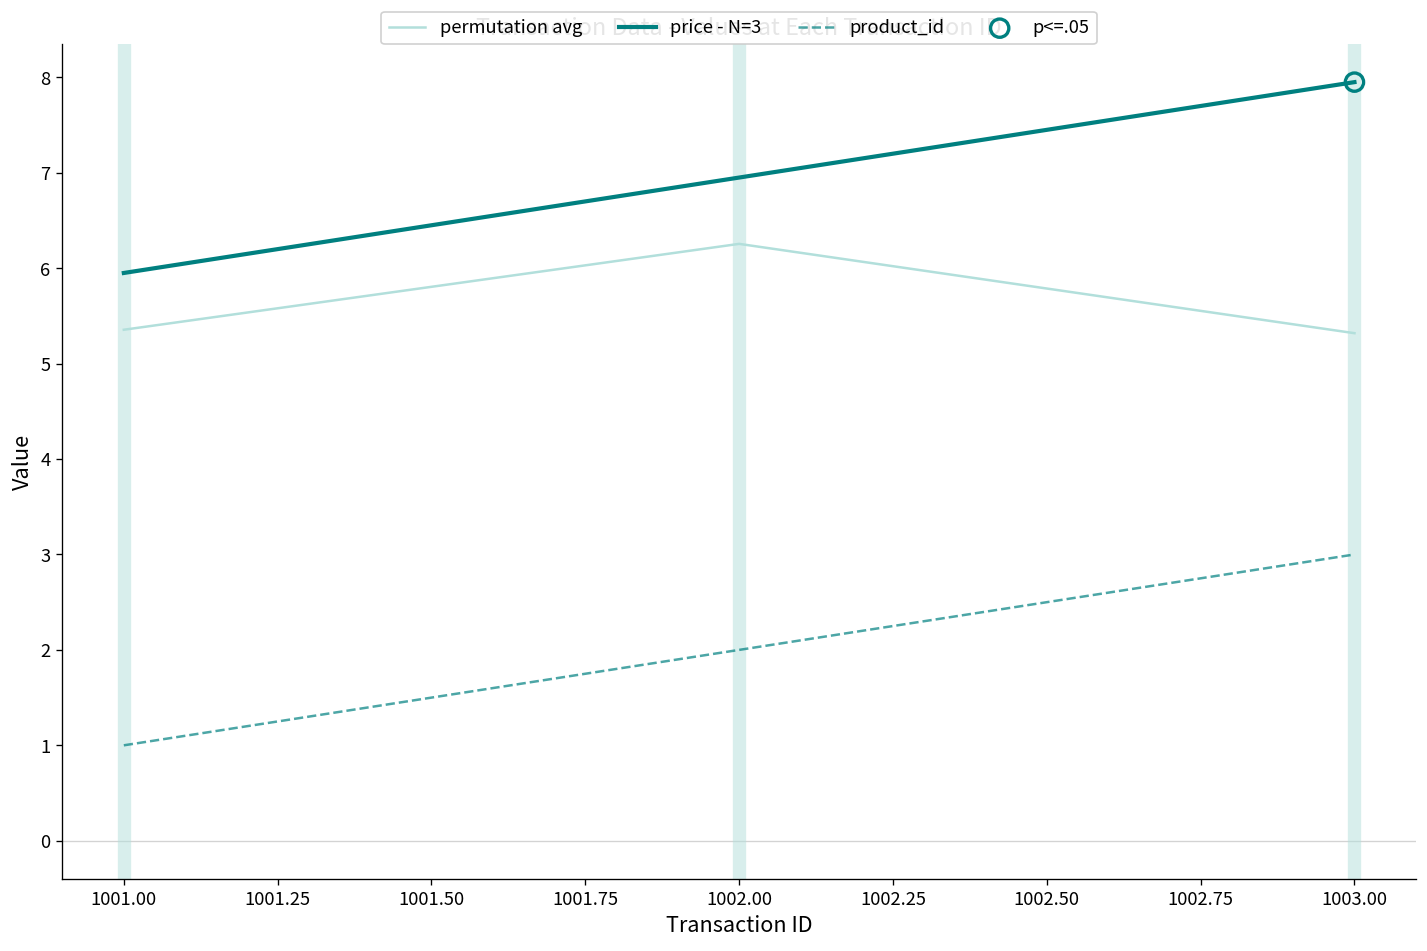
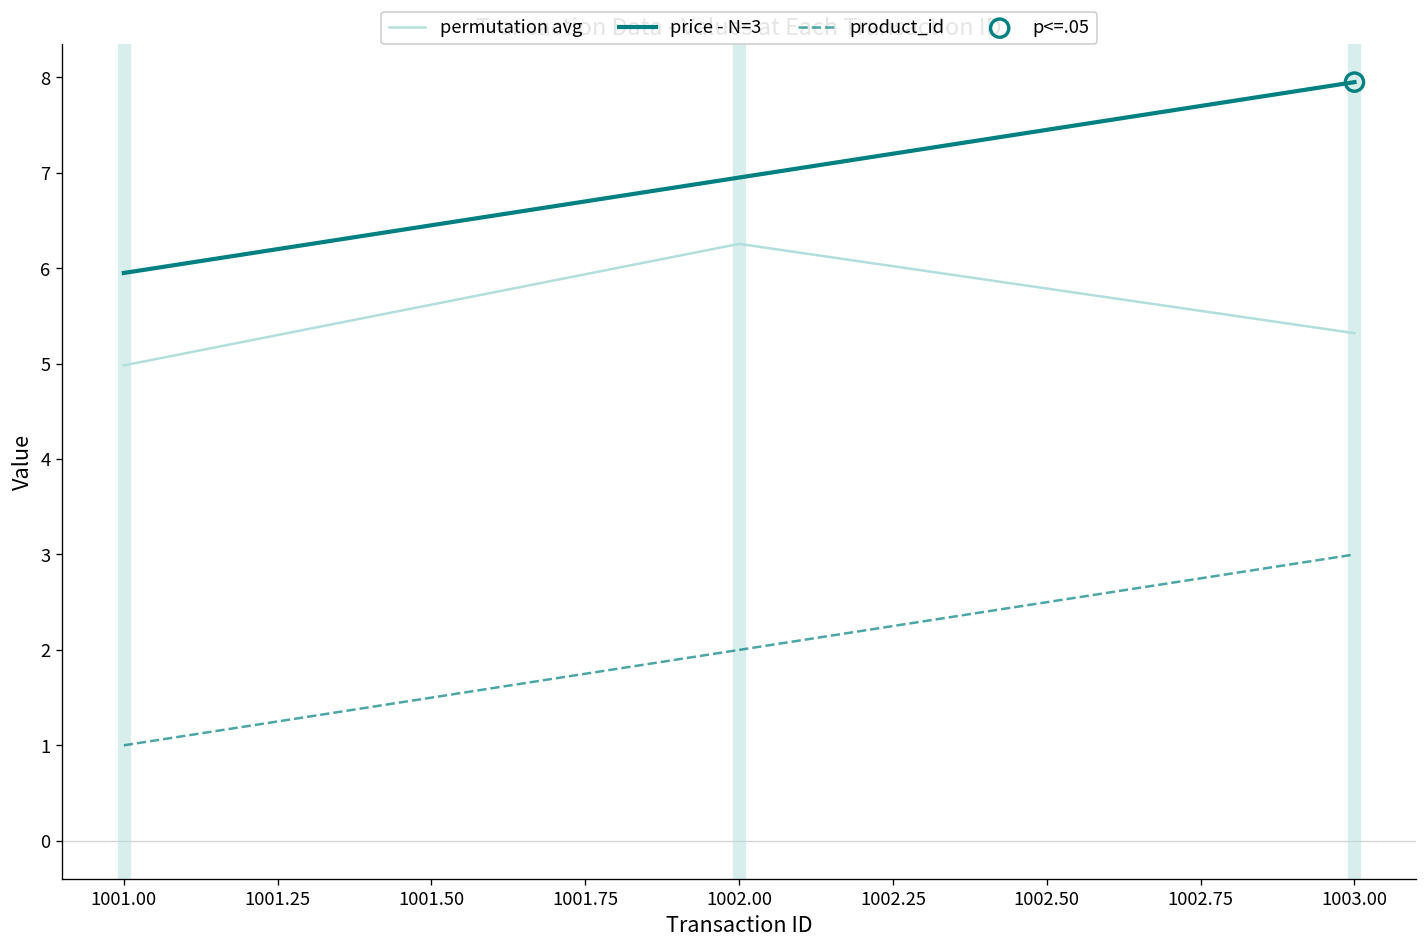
  {
    "permutation avg": {
-     "1001.00": 5.4,
+     "1001.00": 5.0,
      "1002.00": 6.3,
      "1003.00": 5.3
    }
  }
